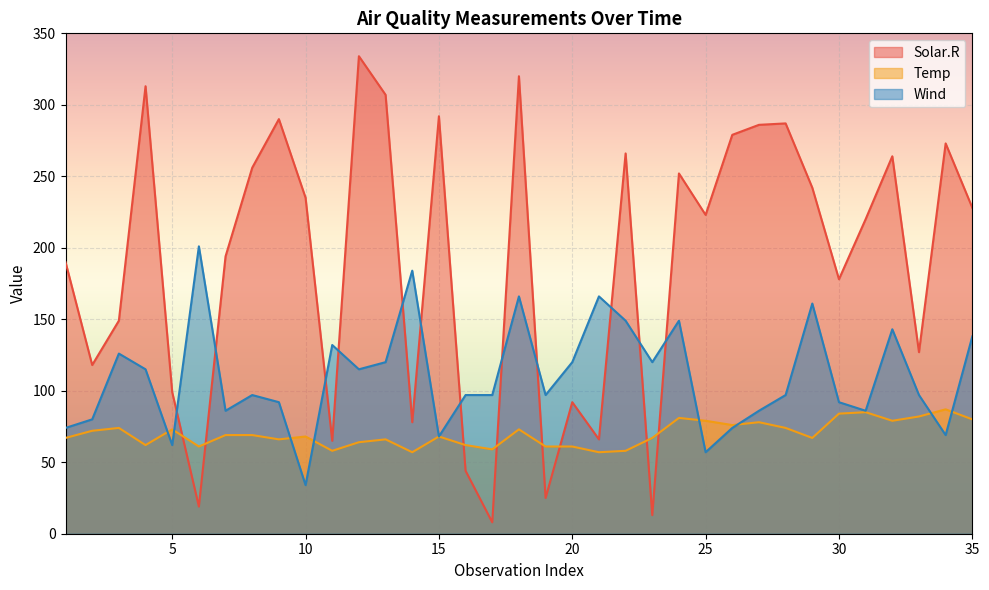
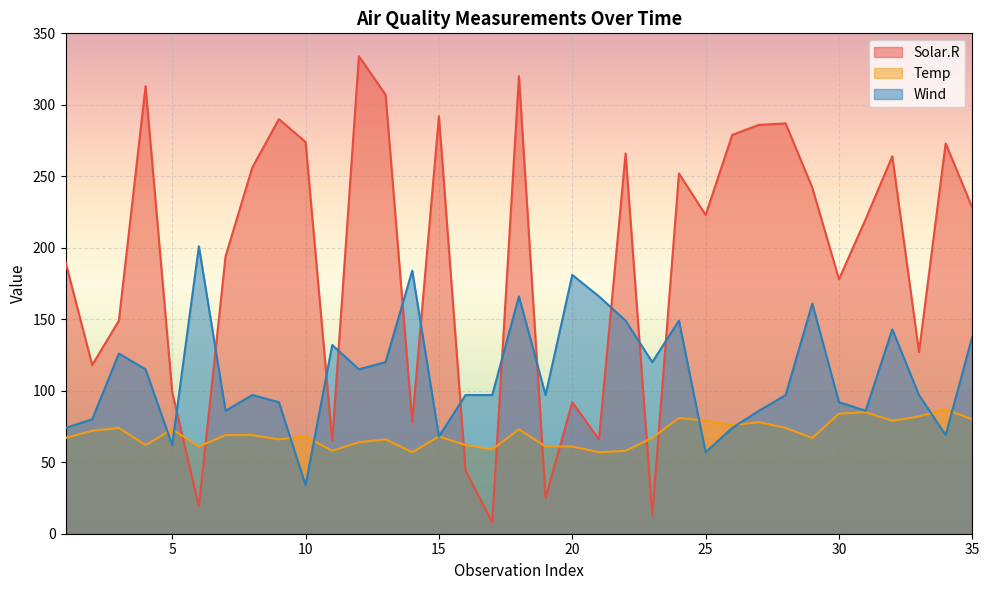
  {
    "Solar.R": {
      "5": 99,
-     "10": 235,
+     "10": 274,
      "15": 292,
      "20": 92,
      "25": 223,
      "30": 178,
      "35": 228
    },
    "Temp": {
      "5": 73,
      "10": 68,
      "20": 61,
      "25": 79,
      "30": 84,
      "35": 80
    },
    "Wind": {
      "5": 62,
      "10": 34,
-     "20": 120,
+     "20": 181,
      "25": 57,
      "30": 92,
      "35": 138
    }
  }
